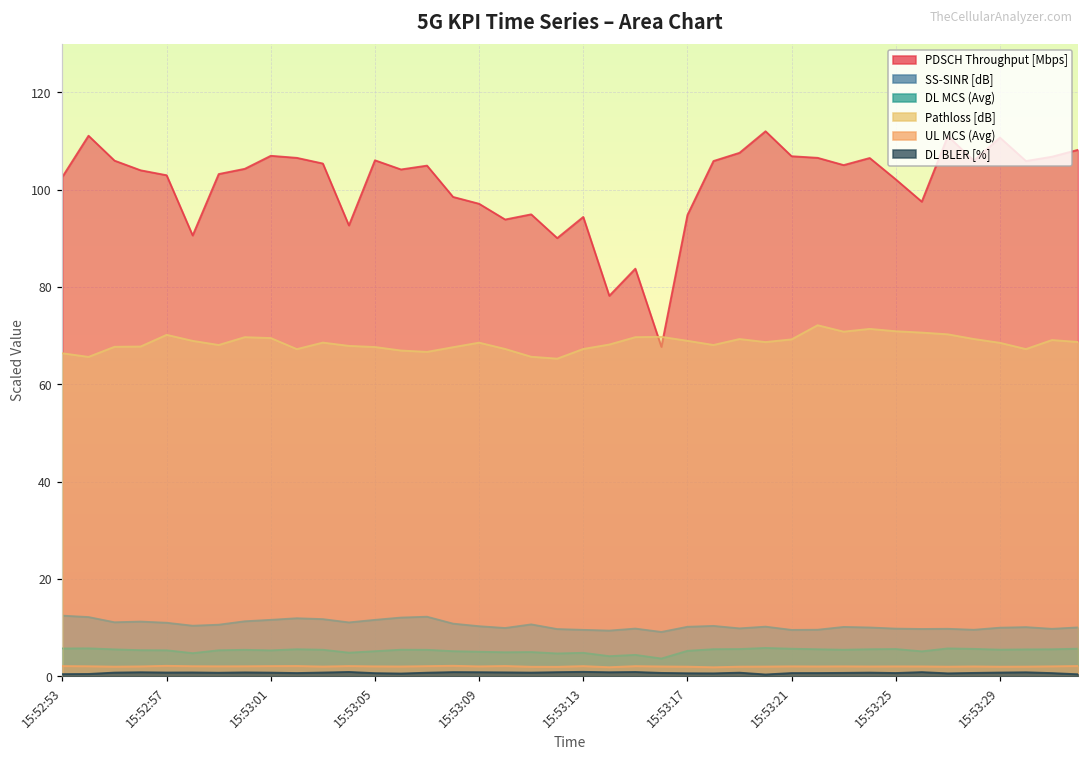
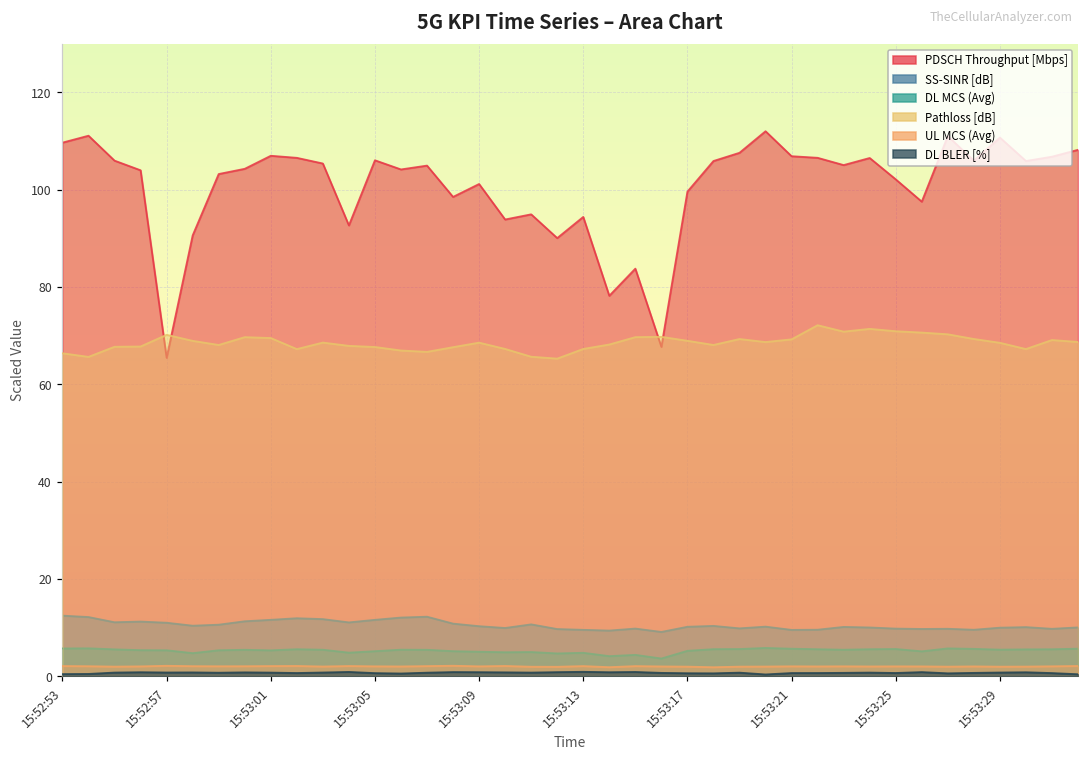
  {
    "PDSCH Throughput [Mbps]": {
-     "15:52:53": 103,
-     "15:52:57": 103,
+     "15:52:53": 110,
+     "15:52:57": 65,
      "15:53:01": 107,
      "15:53:05": 106,
-     "15:53:09": 97,
+     "15:53:09": 101,
      "15:53:13": 94,
-     "15:53:17": 95,
+     "15:53:17": 100,
      "15:53:21": 107,
      "15:53:25": 102
    },
    "DL BLER [%]": {
      "15:52:53": 0,
      "15:52:57": 1,
      "15:53:01": 1,
      "15:53:05": 1,
      "15:53:09": 1,
      "15:53:13": 1,
      "15:53:17": 1,
      "15:53:21": 1,
      "15:53:25": 1,
      "15:53:29": 1
    }
  }
